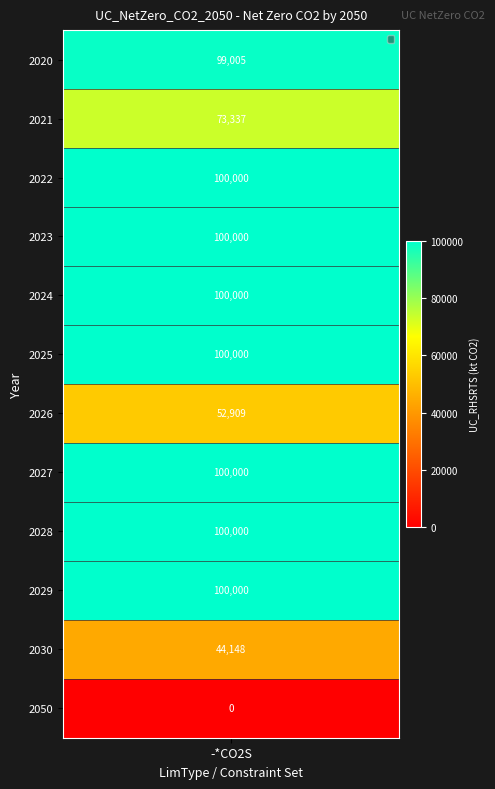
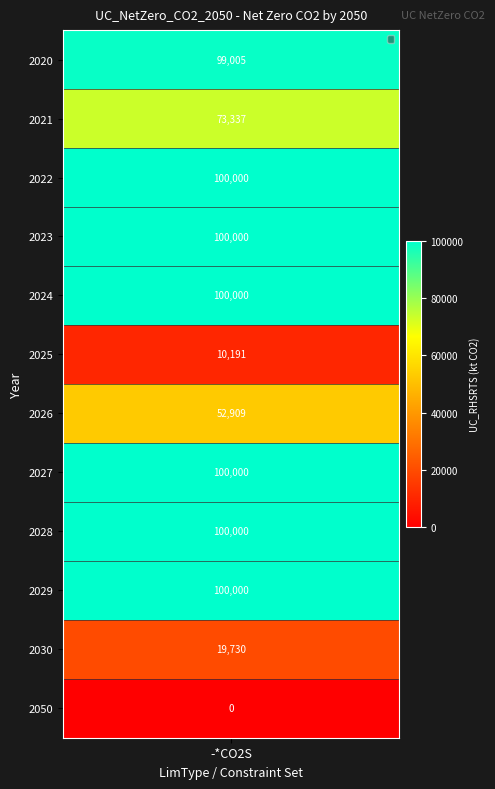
  {
    "2025": {
-     "-*CO2S": "100,000"
+     "-*CO2S": "10,191"
    },
    "2030": {
-     "-*CO2S": "44,148"
+     "-*CO2S": "19,730"
    }
  }
